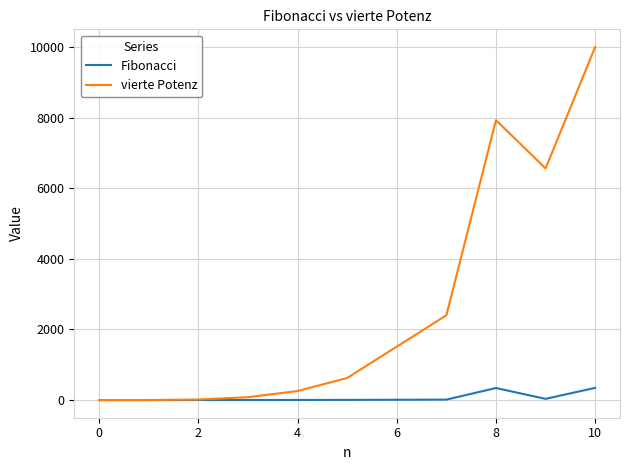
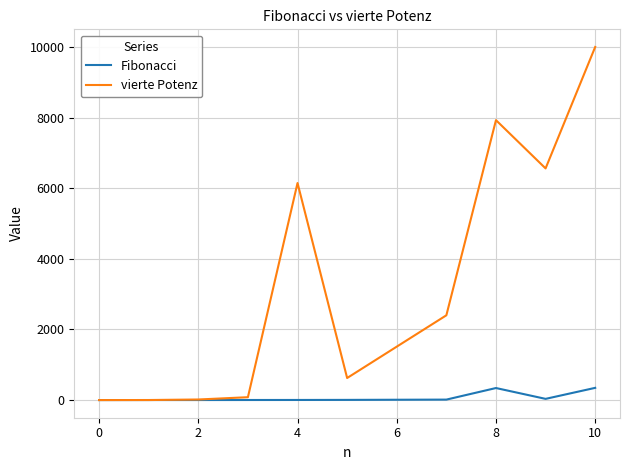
  {
    "Fibonacci": {
      "4": 0,
      "8": 300,
      "10": 300
    },
    "vierte Potenz": {
-     "4": 300,
+     "4": 6100,
      "8": 7900,
      "10": 10000
    }
  }
